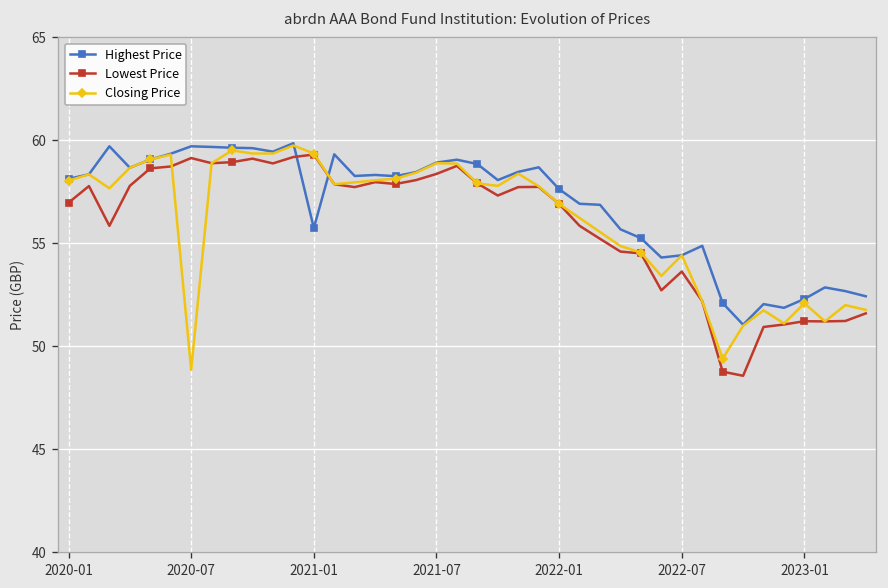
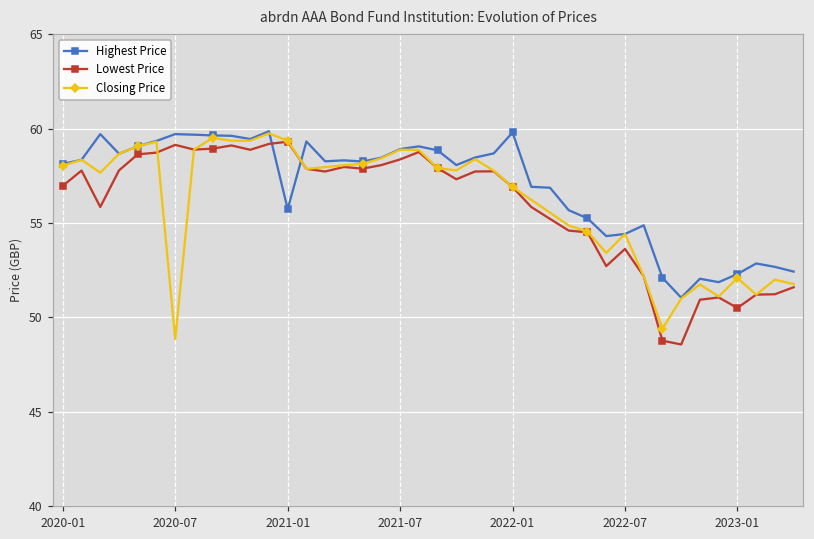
  {
    "Highest Price": {
      "2020-07": 59.7,
      "2021-01": 55.7,
-     "2022-01": 57.6,
+     "2022-01": 59.8,
      "2023-01": 52.3
    },
    "Lowest Price": {
      "2020-01": 57.0,
      "2020-07": 59.1,
      "2021-07": 58.4,
      "2022-07": 53.6,
-     "2023-01": 51.2
+     "2023-01": 50.5
    },
    "Closing Price": {
      "2020-07": 48.9,
      "2023-01": 52.1
    }
  }
